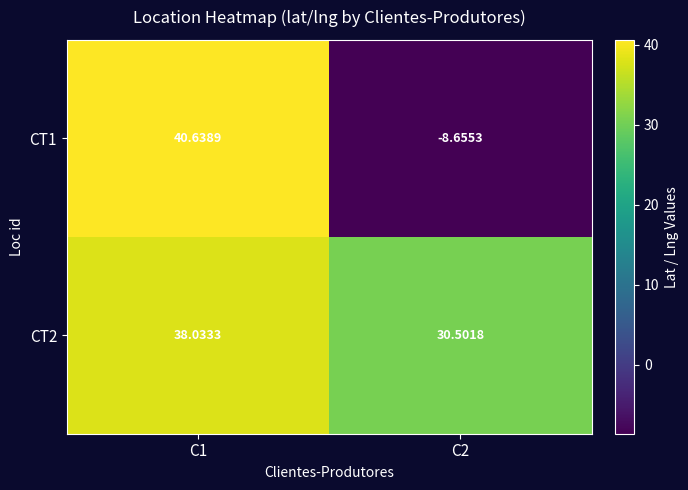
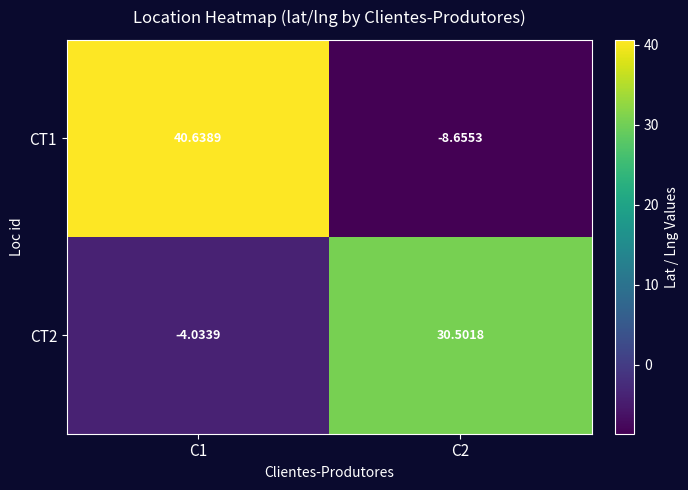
  {
    "CT1": {
      "C1": 40.6389,
      "C2": -8.6553
    },
    "CT2": {
-     "C1": 38.0333,
+     "C1": -4.0339,
      "C2": 30.5018
    }
  }
